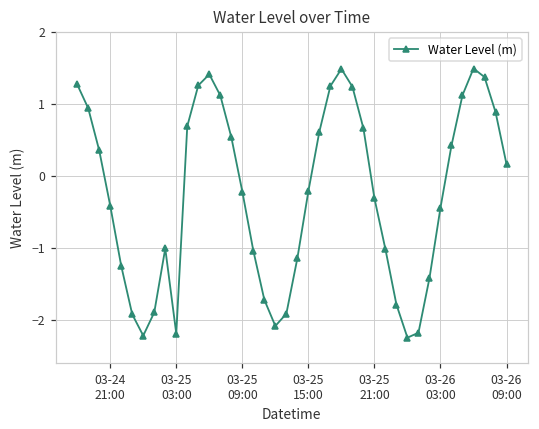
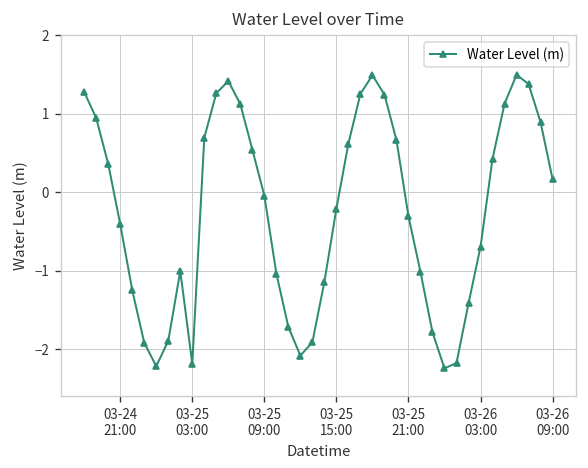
  {
    "03-24 21:00": -0.4,
    "03-25 03:00": -2.2,
-   "03-25 09:00": -0.2,
+   "03-25 09:00": 0.0,
    "03-25 15:00": -0.2,
    "03-25 21:00": -0.3,
-   "03-26 03:00": -0.4,
+   "03-26 03:00": -0.7,
    "03-26 09:00": 0.2
  }
